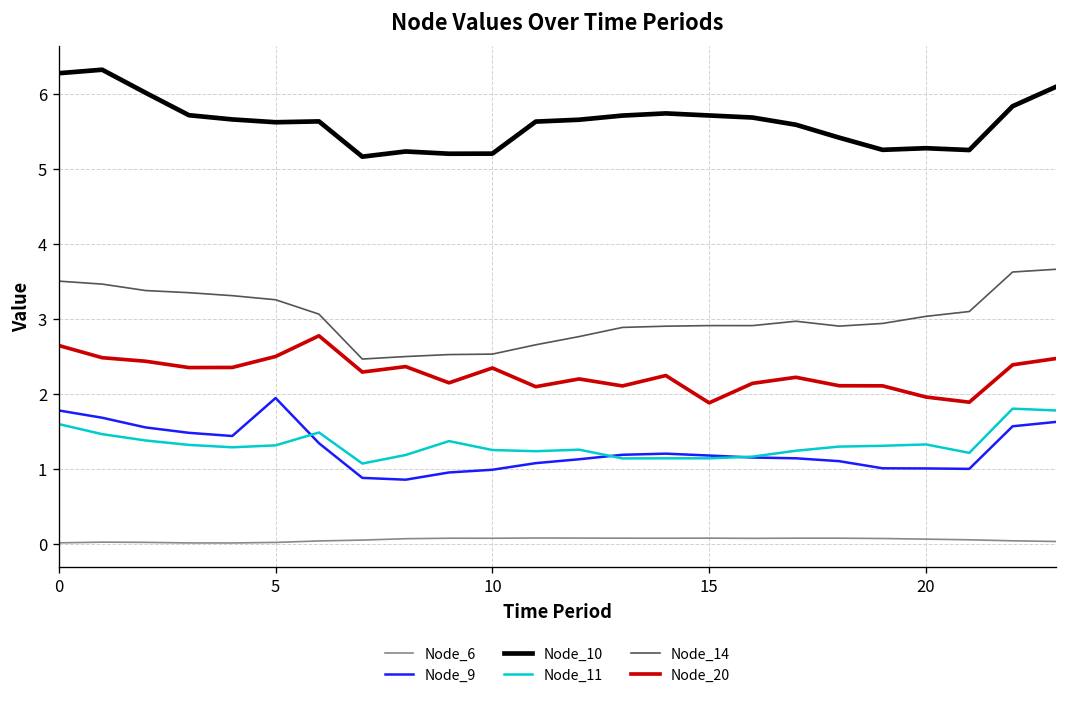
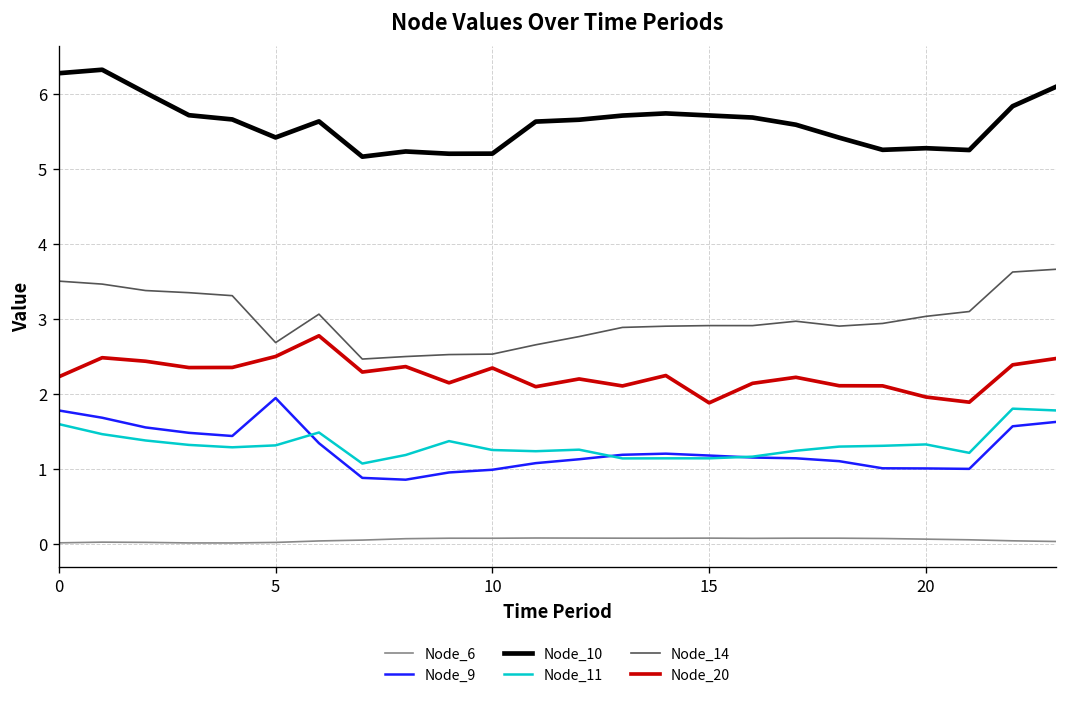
  {
    "Node_6": {
      "0": 0.0,
      "5": 0.0,
      "10": 0.1,
      "15": 0.1,
      "20": 0.1
    },
    "Node_9": {
      "0": 1.8,
      "5": 1.9,
      "10": 1.0,
      "20": 1.0
    },
    "Node_10": {
      "0": 6.3,
-     "5": 5.6,
+     "5": 5.4,
      "10": 5.2,
      "15": 5.7,
      "20": 5.3
    },
    "Node_11": {
      "0": 1.6,
      "5": 1.3,
      "10": 1.3,
      "20": 1.3
    },
    "Node_14": {
      "0": 3.5,
-     "5": 3.3,
+     "5": 2.7,
      "10": 2.5,
      "15": 2.9,
      "20": 3.0
    },
    "Node_20": {
-     "0": 2.6,
+     "0": 2.2,
      "5": 2.5,
      "10": 2.3,
      "15": 1.9,
      "20": 2.0
    }
  }
